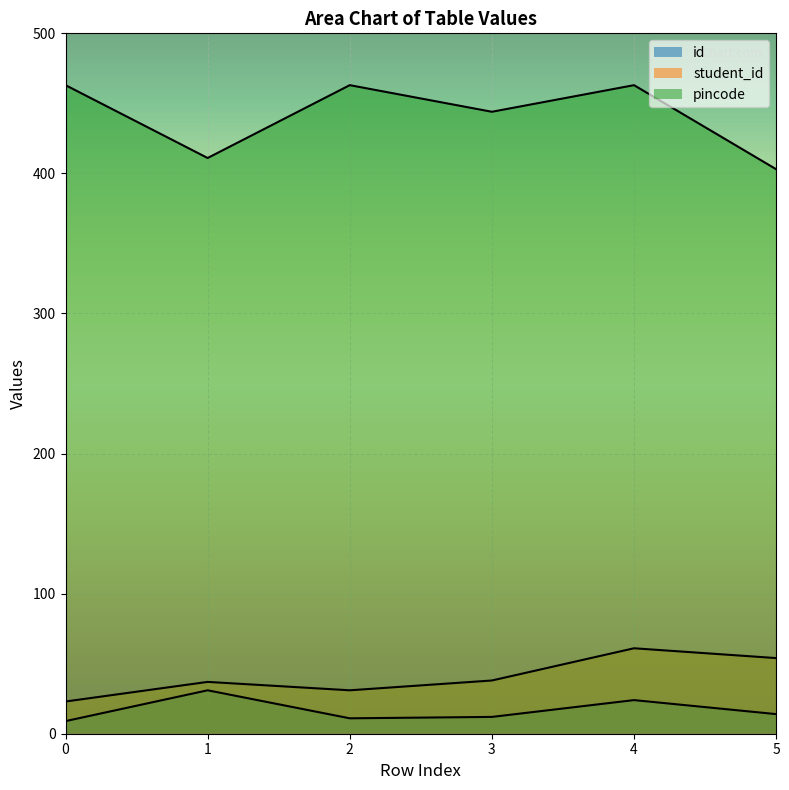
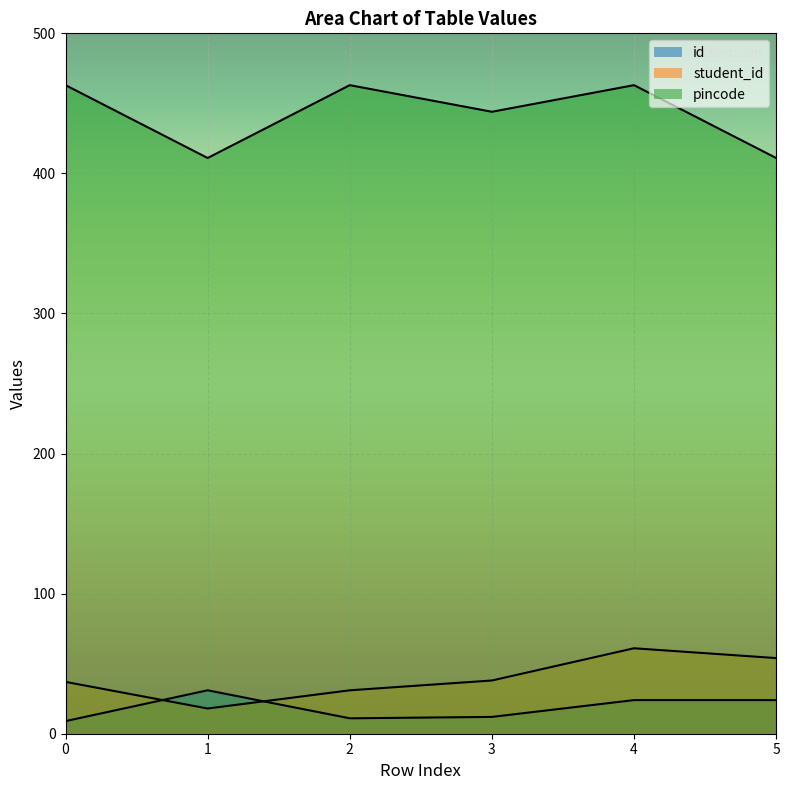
  {
    "id": {
      "0": 9,
      "1": 31,
      "2": 11,
      "3": 12,
      "4": 24,
-     "5": 14
+     "5": 24
    },
    "student_id": {
-     "0": 23,
-     "1": 37,
+     "0": 37,
+     "1": 18,
      "2": 31,
      "3": 38,
      "4": 61,
      "5": 54
    },
    "pincode": {
      "0": 463,
      "1": 411,
      "2": 463,
      "3": 444,
      "4": 463,
-     "5": 403
+     "5": 411
    }
  }
